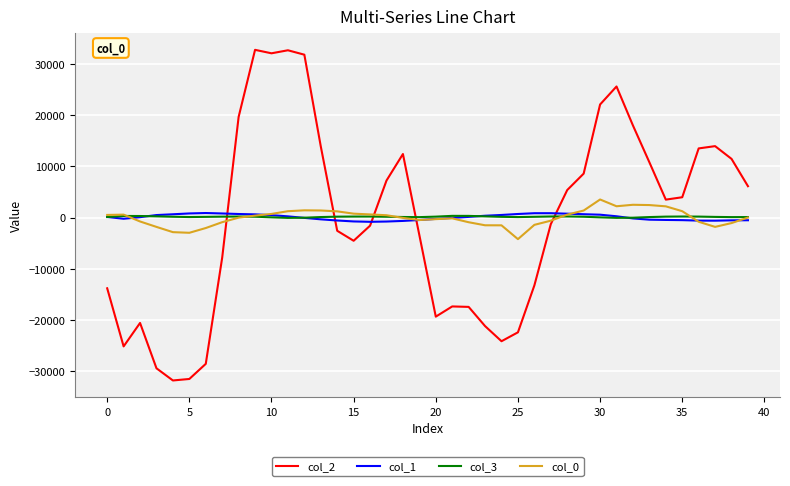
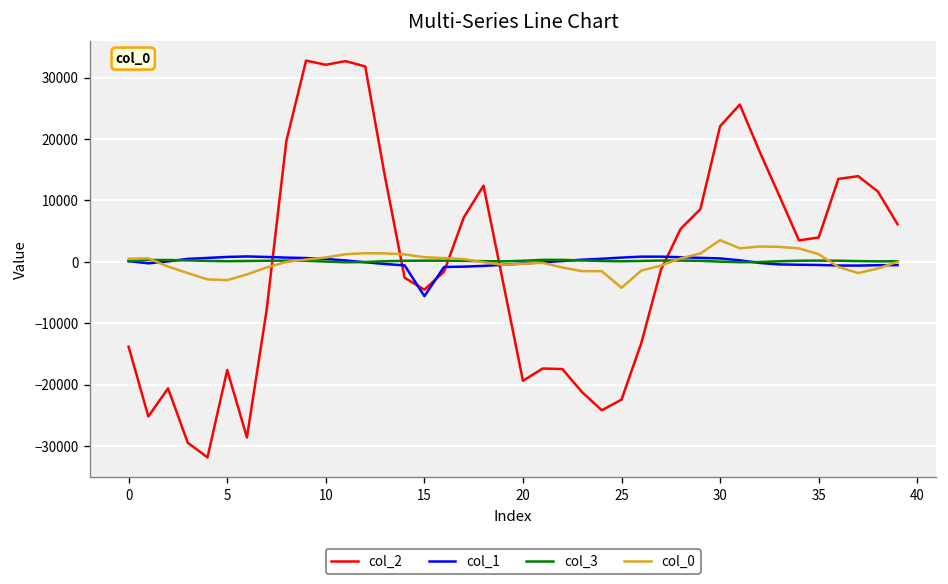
  {
    "col_2": {
      "0": -14000,
-     "5": -32000,
+     "5": -18000,
      "10": 32000,
      "15": -5000,
      "20": -19000,
      "25": -22000,
      "30": 22000,
      "35": 4000
    },
    "col_1": {
      "5": 1000,
-     "15": -1000,
+     "15": -6000,
      "25": 1000,
      "30": 1000,
      "35": -1000
    },
    "col_3": {
      "5": 0,
      "15": 0,
      "25": 0,
      "30": 0,
      "35": 0
    },
    "col_0": {
      "5": -3000,
      "15": 1000,
      "25": -4000,
      "30": 4000,
      "35": 1000
    }
  }
